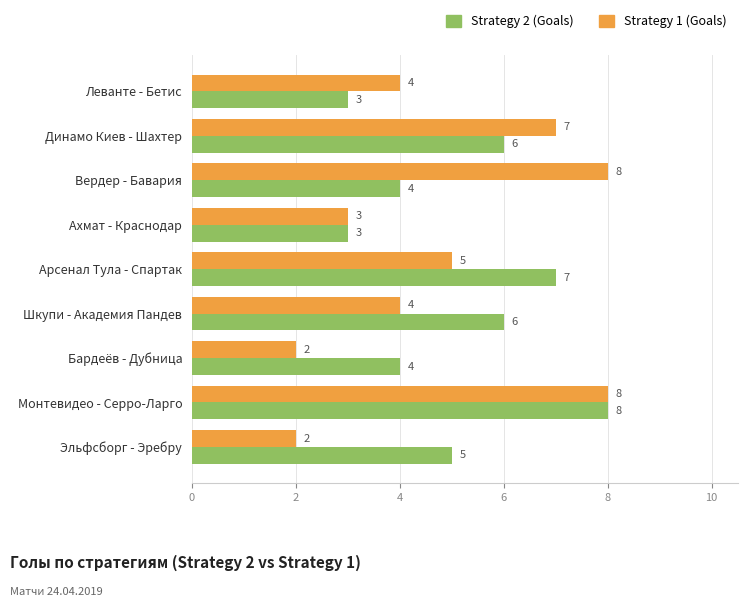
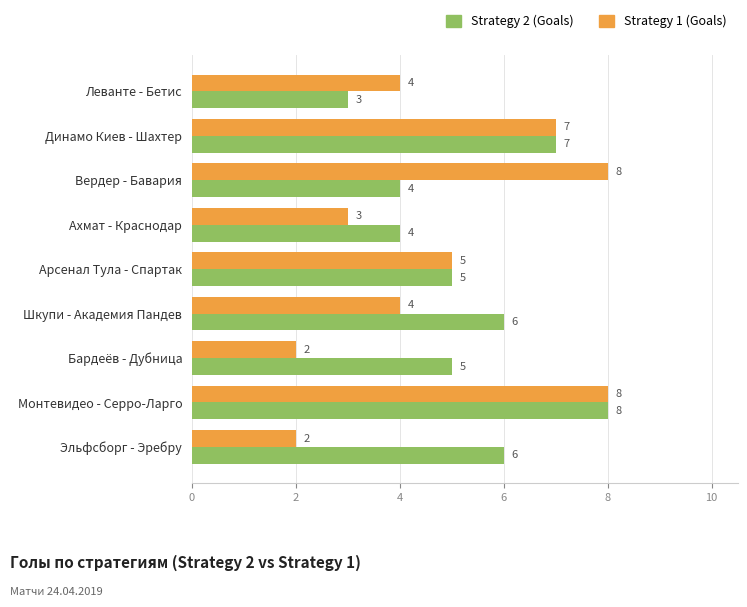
  {
    "Strategy 2 (Goals)": {
      "Леванте - Бетис": 3,
-     "Динамо Киев - Шахтер": 6,
+     "Динамо Киев - Шахтер": 7,
      "Вердер - Бавария": 4,
-     "Ахмат - Краснодар": 3,
-     "Арсенал Тула - Спартак": 7,
+     "Ахмат - Краснодар": 4,
+     "Арсенал Тула - Спартак": 5,
      "Шкупи - Академия Пандев": 6,
-     "Бардеёв - Дубница": 4,
+     "Бардеёв - Дубница": 5,
      "Монтевидео - Серро-Ларго": 8,
-     "Эльфсборг - Эребру": 5
+     "Эльфсборг - Эребру": 6
    },
    "Strategy 1 (Goals)": {
      "Леванте - Бетис": 4,
      "Динамо Киев - Шахтер": 7,
      "Вердер - Бавария": 8,
      "Ахмат - Краснодар": 3,
      "Арсенал Тула - Спартак": 5,
      "Шкупи - Академия Пандев": 4,
      "Бардеёв - Дубница": 2,
      "Монтевидео - Серро-Ларго": 8,
      "Эльфсборг - Эребру": 2
    }
  }
